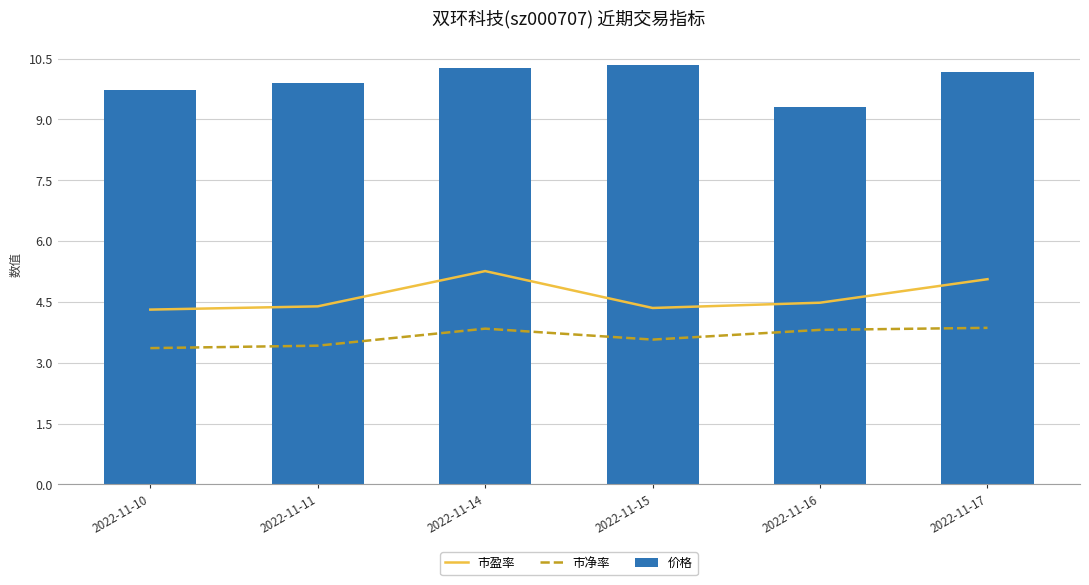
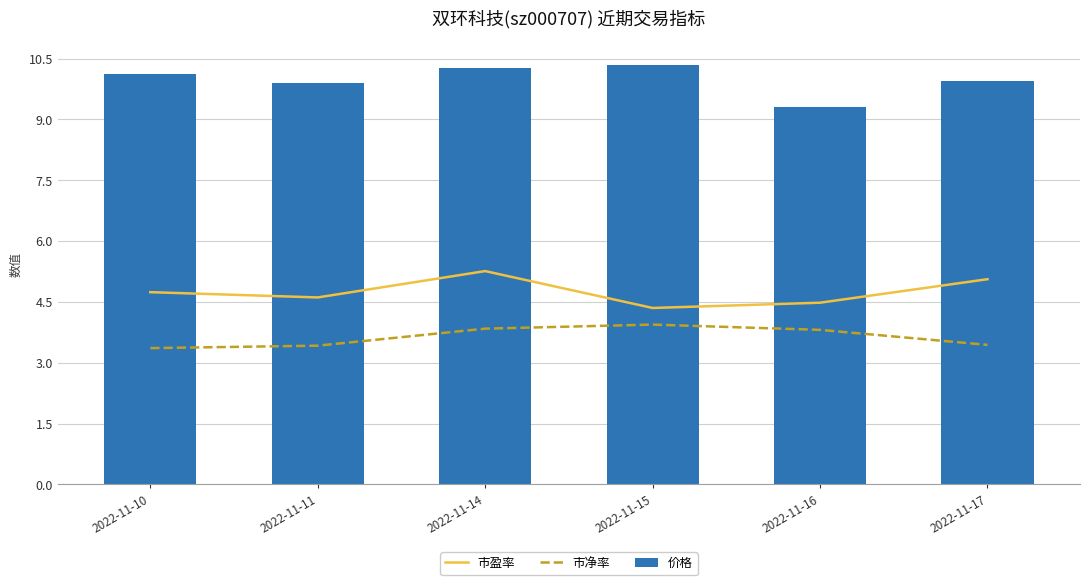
  {
    "市盈率": {
-     "2022-11-10": 4.3,
-     "2022-11-11": 4.4,
+     "2022-11-10": 4.7,
+     "2022-11-11": 4.6,
      "2022-11-14": 5.3,
      "2022-11-15": 4.4,
      "2022-11-16": 4.5,
      "2022-11-17": 5.1
    },
    "价格": {
-     "2022-11-10": 9.7,
+     "2022-11-10": 10.1,
      "2022-11-11": 9.9,
      "2022-11-14": 10.3,
      "2022-11-15": 10.4,
      "2022-11-16": 9.3,
-     "2022-11-17": 10.2
+     "2022-11-17": 10.0
    },
    "市净率": {
      "2022-11-10": 3.4,
      "2022-11-11": 3.4,
      "2022-11-14": 3.8,
-     "2022-11-15": 3.6,
+     "2022-11-15": 3.9,
      "2022-11-16": 3.8,
-     "2022-11-17": 3.9
+     "2022-11-17": 3.4
    }
  }
